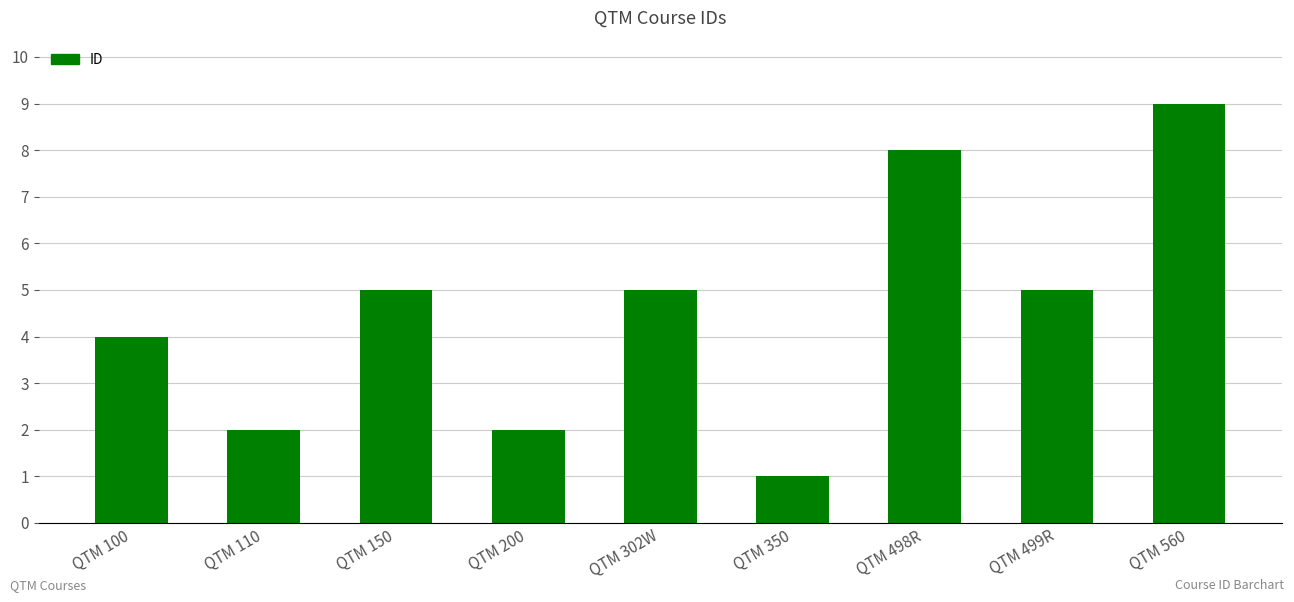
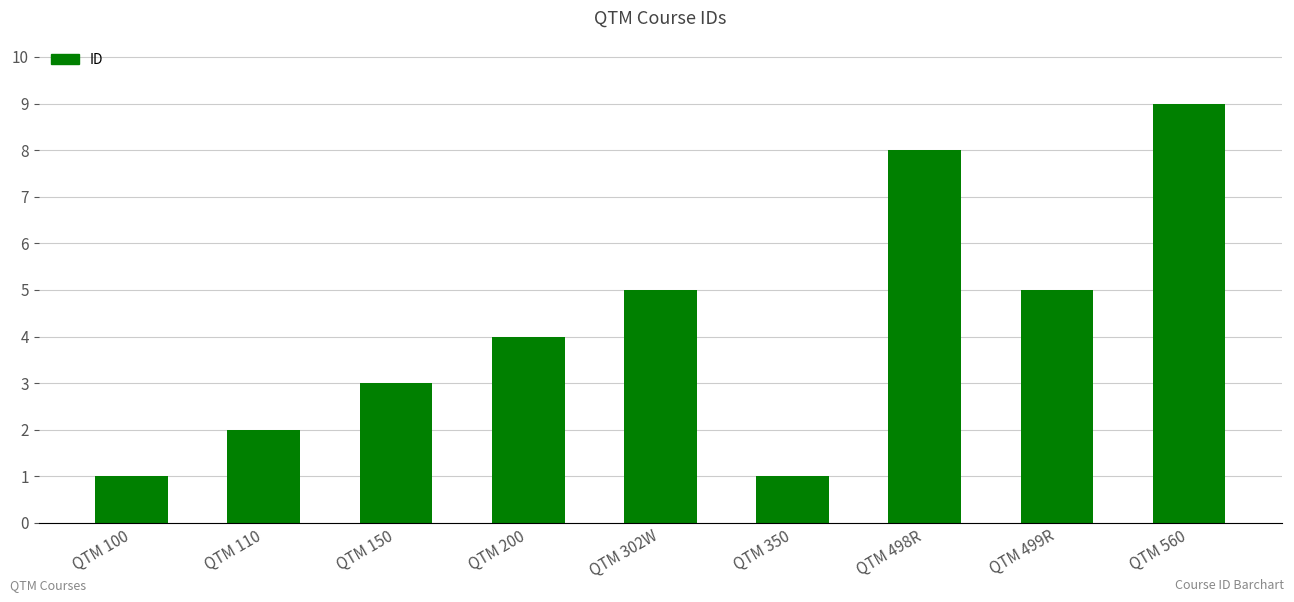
  {
-   "QTM 100": 4,
+   "QTM 100": 1,
    "QTM 110": 2,
-   "QTM 150": 5,
-   "QTM 200": 2,
+   "QTM 150": 3,
+   "QTM 200": 4,
    "QTM 302W": 5,
    "QTM 350": 1,
    "QTM 498R": 8,
    "QTM 499R": 5,
    "QTM 560": 9
  }
